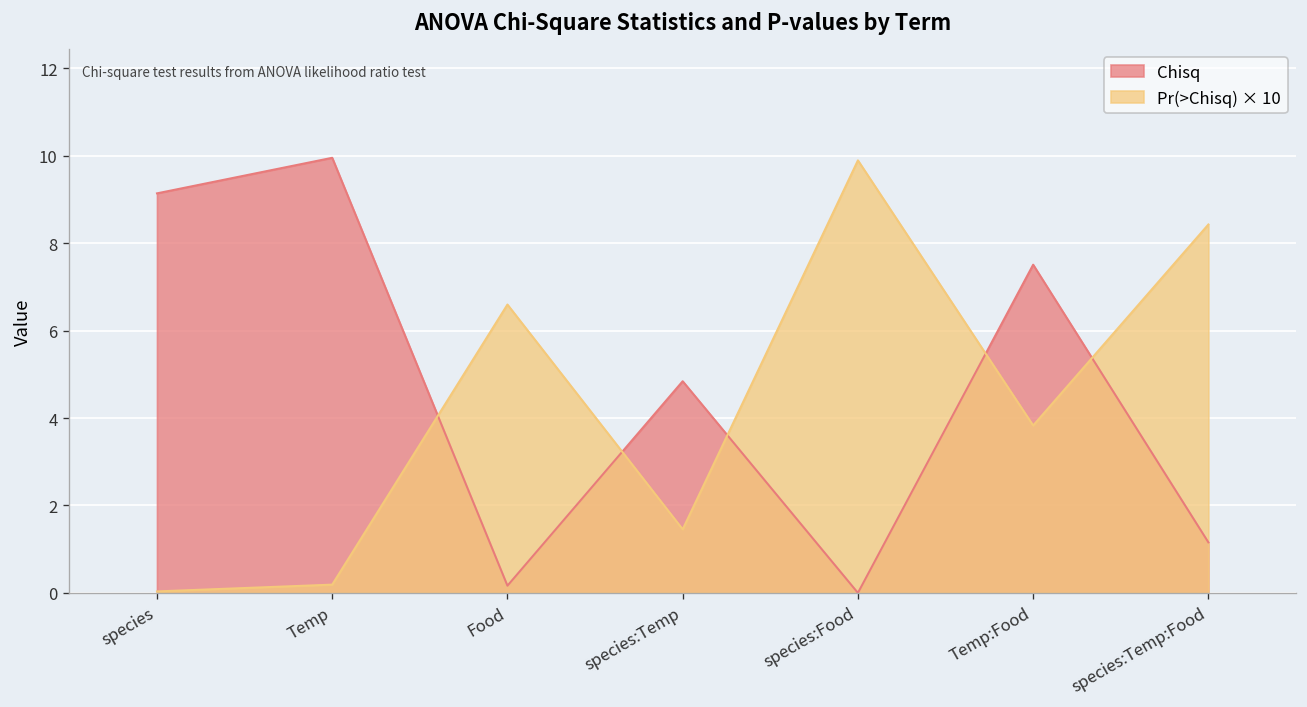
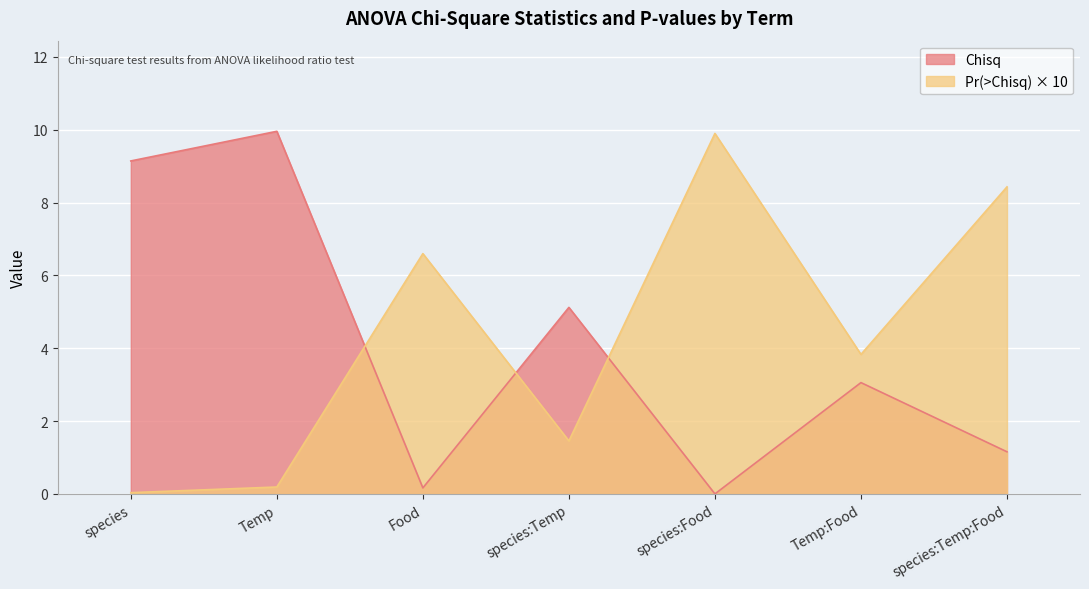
  {
    "Chisq": {
      "species": 9.1,
      "Temp": 10.0,
      "Food": 0.2,
-     "species:Temp": 4.8,
+     "species:Temp": 5.1,
      "species:Food": 0.0,
-     "Temp:Food": 7.5,
+     "Temp:Food": 3.1,
      "species:Temp:Food": 1.2
    },
    "Pr(>Chisq) × 10": {
      "species": 0.0,
      "Temp": 0.2,
      "Food": 6.6,
      "species:Temp": 1.5,
      "species:Food": 9.9,
      "Temp:Food": 3.8,
      "species:Temp:Food": 8.4
    }
  }
